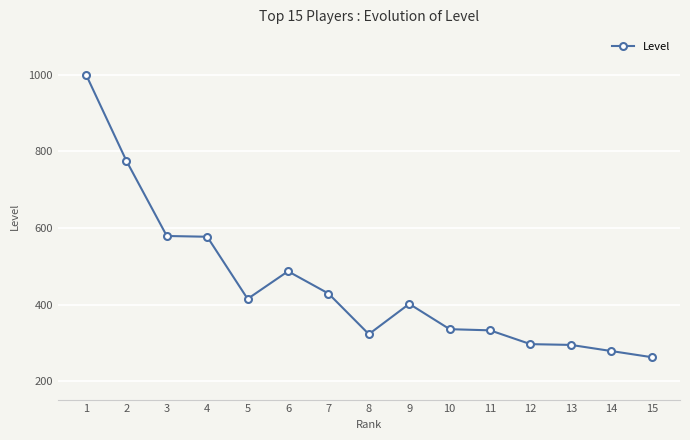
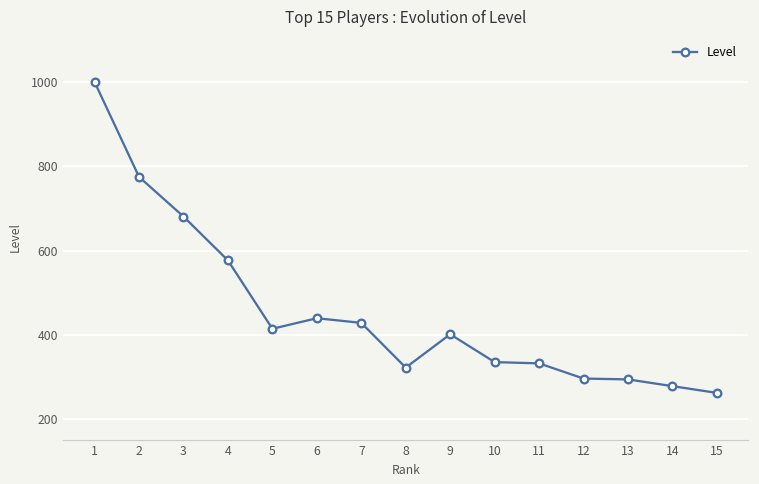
  {
    "1": 1000,
    "2": 780,
-   "3": 580,
+   "3": 680,
    "4": 580,
    "5": 420,
-   "6": 490,
+   "6": 440,
    "7": 430,
    "8": 320,
    "9": 400,
    "10": 340,
    "11": 330,
    "12": 300,
    "13": 300,
    "14": 280,
    "15": 260
  }
